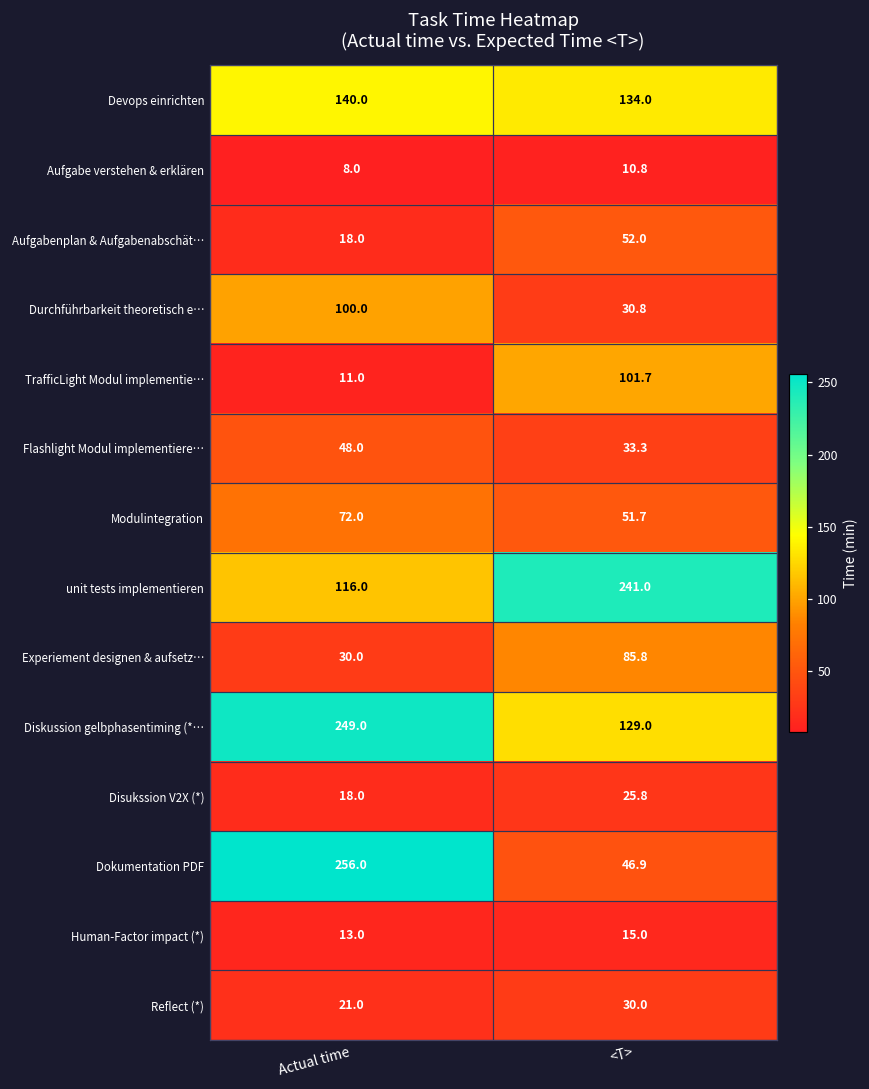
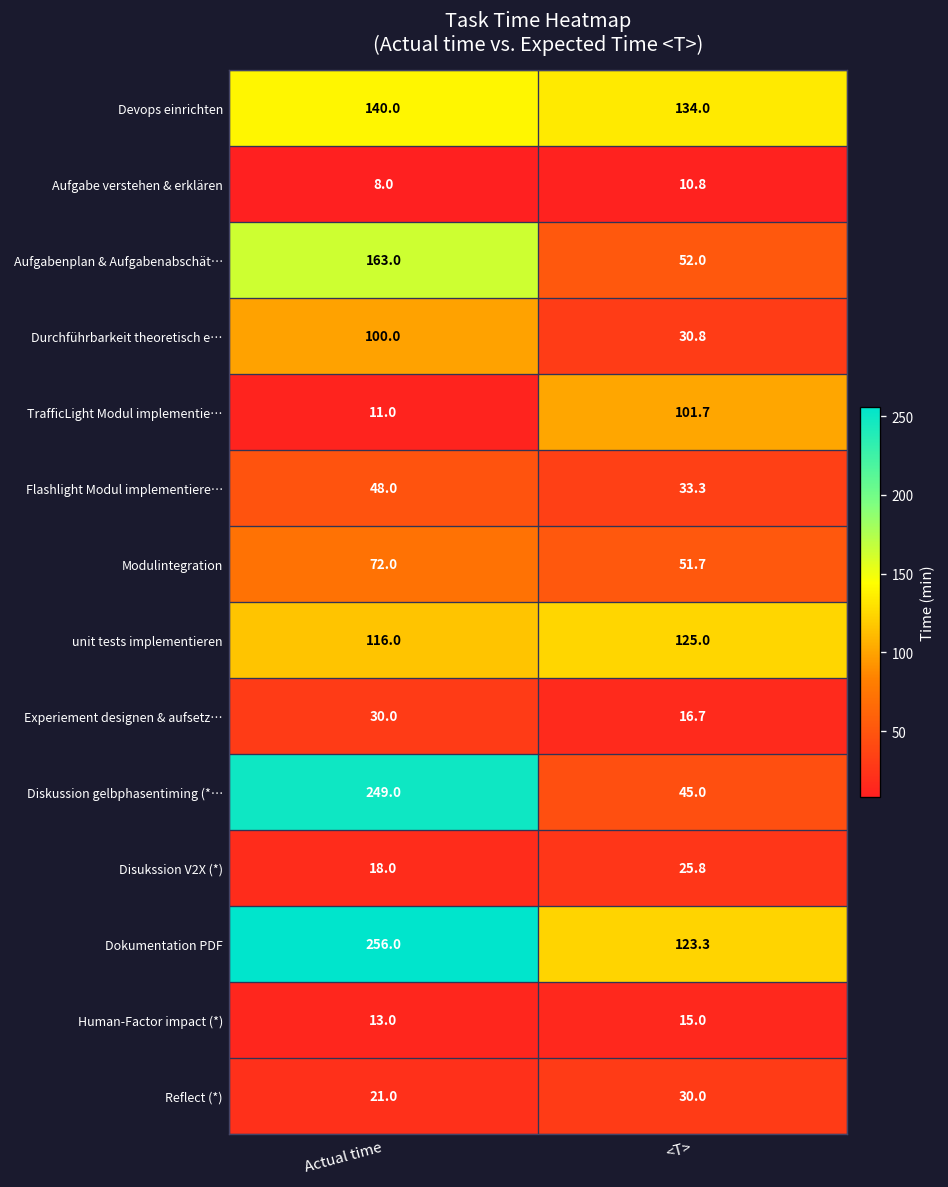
  {
    "Devops einrichten": {
      "Actual time": 140.0,
      "<T>": 134.0
    },
    "Aufgabe verstehen & erklären": {
      "Actual time": 8.0,
      "<T>": 10.8
    },
    "Aufgabenplan & Aufgabenabschät…": {
-     "Actual time": 18.0,
+     "Actual time": 163.0,
      "<T>": 52.0
    },
    "Durchführbarkeit theoretisch e…": {
      "Actual time": 100.0,
      "<T>": 30.8
    },
    "TrafficLight Modul implementie…": {
      "Actual time": 11.0,
      "<T>": 101.7
    },
    "Flashlight Modul implementiere…": {
      "Actual time": 48.0,
      "<T>": 33.3
    },
    "Modulintegration": {
      "Actual time": 72.0,
      "<T>": 51.7
    },
    "unit tests implementieren": {
      "Actual time": 116.0,
-     "<T>": 241.0
+     "<T>": 125.0
    },
    "Experiement designen & aufsetz…": {
      "Actual time": 30.0,
-     "<T>": 85.8
+     "<T>": 16.7
    },
    "Diskussion gelbphasentiming (*…": {
      "Actual time": 249.0,
-     "<T>": 129.0
+     "<T>": 45.0
    },
    "Disukssion V2X (*)": {
      "Actual time": 18.0,
      "<T>": 25.8
    },
    "Dokumentation PDF": {
      "Actual time": 256.0,
-     "<T>": 46.9
+     "<T>": 123.3
    },
    "Human-Factor impact (*)": {
      "Actual time": 13.0,
      "<T>": 15.0
    },
    "Reflect (*)": {
      "Actual time": 21.0,
      "<T>": 30.0
    }
  }
